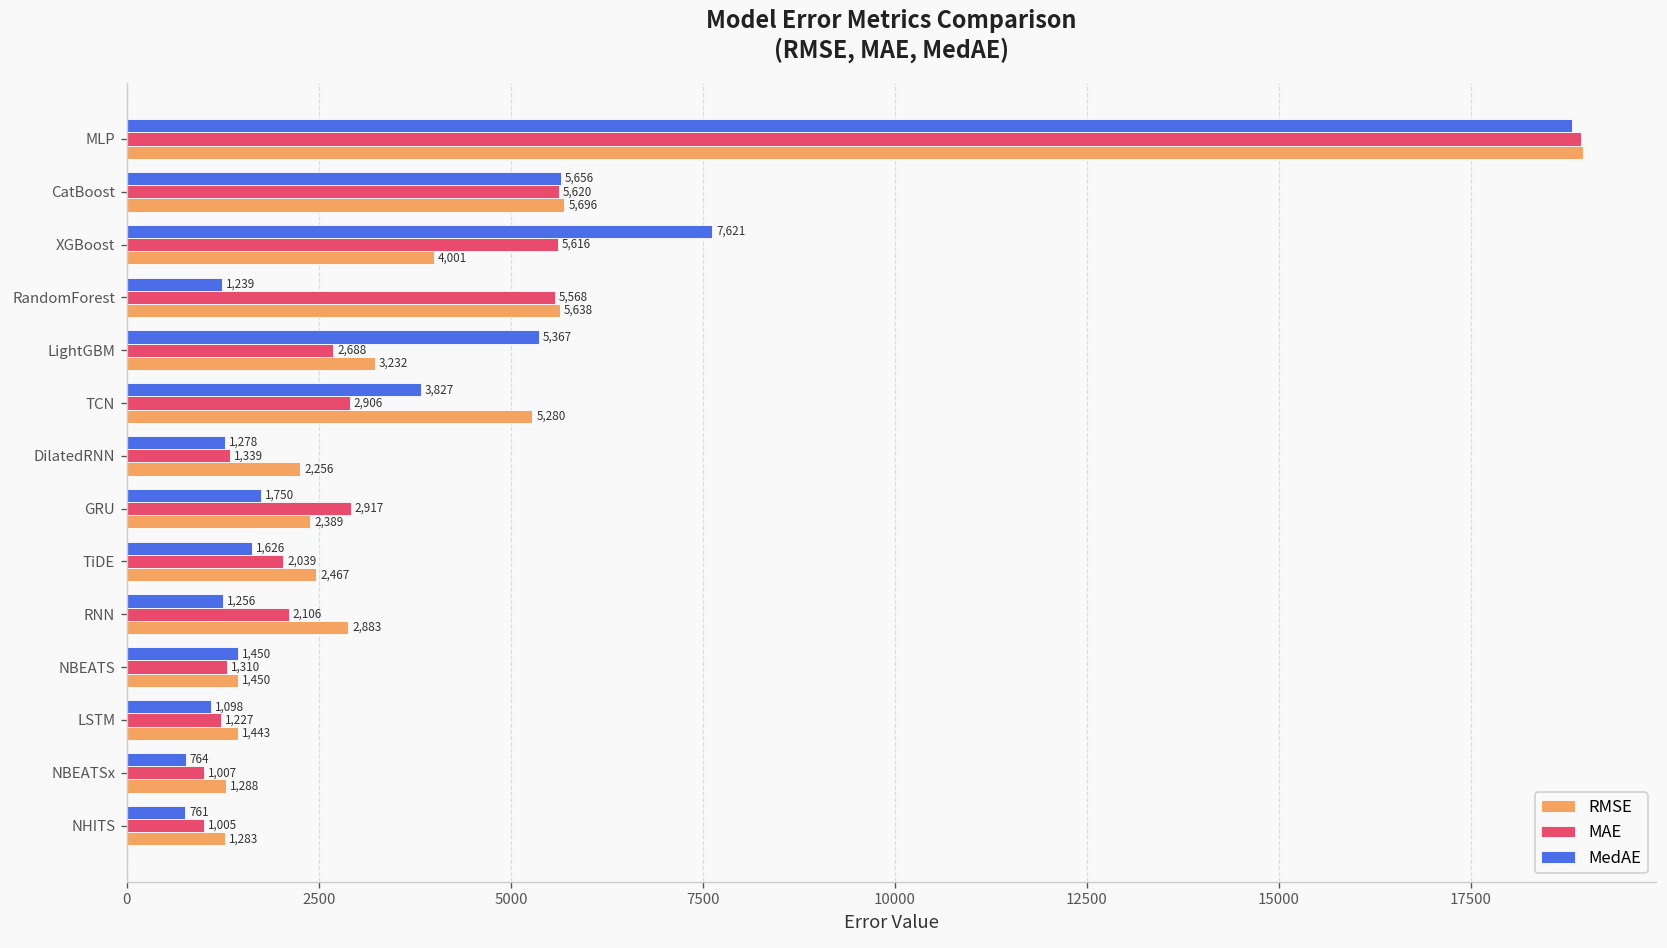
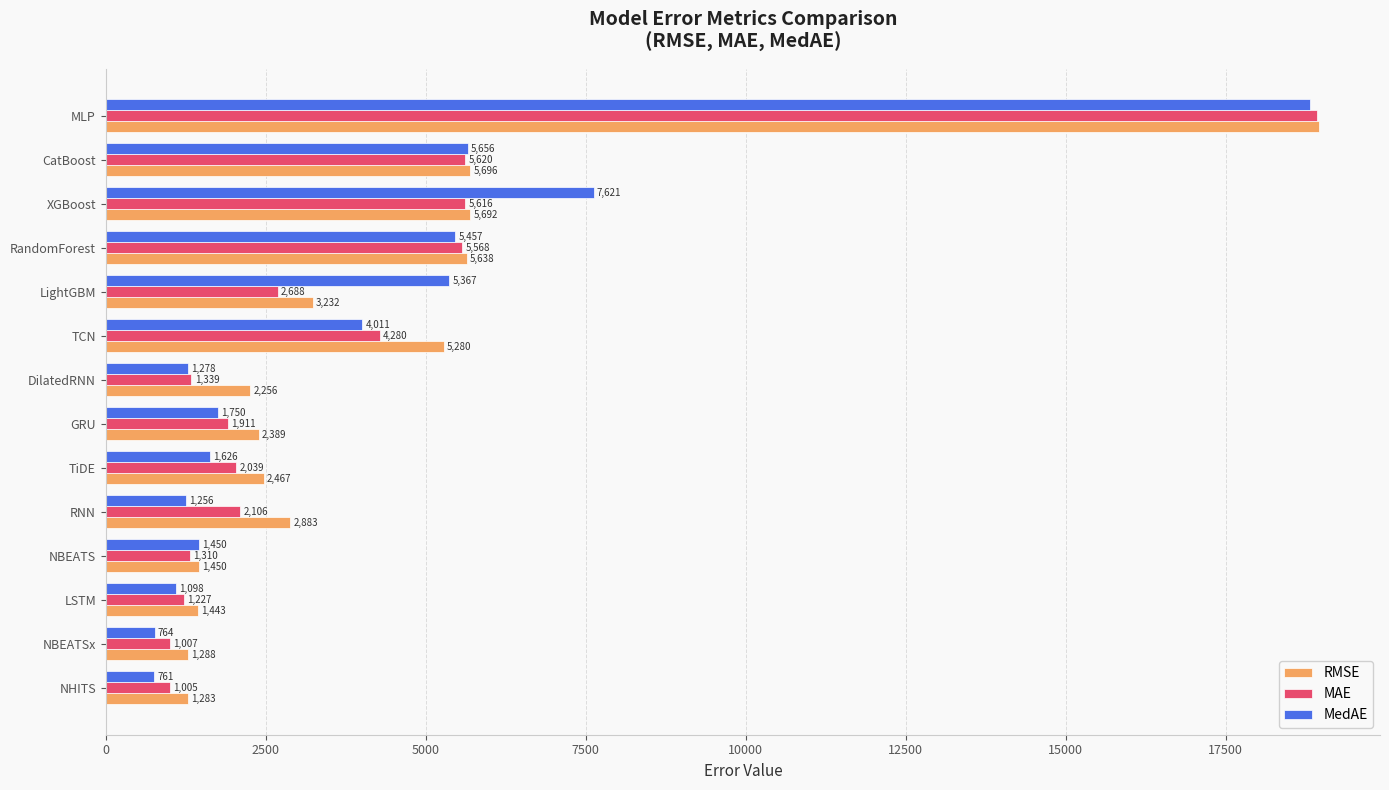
  {
    "RMSE": {
      "CatBoost": "5,696",
-     "XGBoost": "4,001",
+     "XGBoost": "5,692",
      "RandomForest": "5,638",
      "LightGBM": "3,232",
      "TCN": "5,280",
      "DilatedRNN": "2,256",
      "GRU": "2,389",
      "TiDE": "2,467",
      "RNN": "2,883",
      "NBEATS": "1,450",
      "LSTM": "1,443",
      "NBEATSx": "1,288",
      "NHITS": "1,283"
    },
    "MAE": {
      "CatBoost": "5,620",
      "XGBoost": "5,616",
      "RandomForest": "5,568",
      "LightGBM": "2,688",
-     "TCN": "2,906",
+     "TCN": "4,280",
      "DilatedRNN": "1,339",
-     "GRU": "2,917",
+     "GRU": "1,911",
      "TiDE": "2,039",
      "RNN": "2,106",
      "NBEATS": "1,310",
      "LSTM": "1,227",
      "NBEATSx": "1,007",
      "NHITS": "1,005"
    },
    "MedAE": {
      "CatBoost": "5,656",
      "XGBoost": "7,621",
-     "RandomForest": "1,239",
+     "RandomForest": "5,457",
      "LightGBM": "5,367",
-     "TCN": "3,827",
+     "TCN": "4,011",
      "DilatedRNN": "1,278",
      "GRU": "1,750",
      "TiDE": "1,626",
      "RNN": "1,256",
      "NBEATS": "1,450",
      "LSTM": "1,098",
      "NBEATSx": "764",
      "NHITS": "761"
    }
  }
